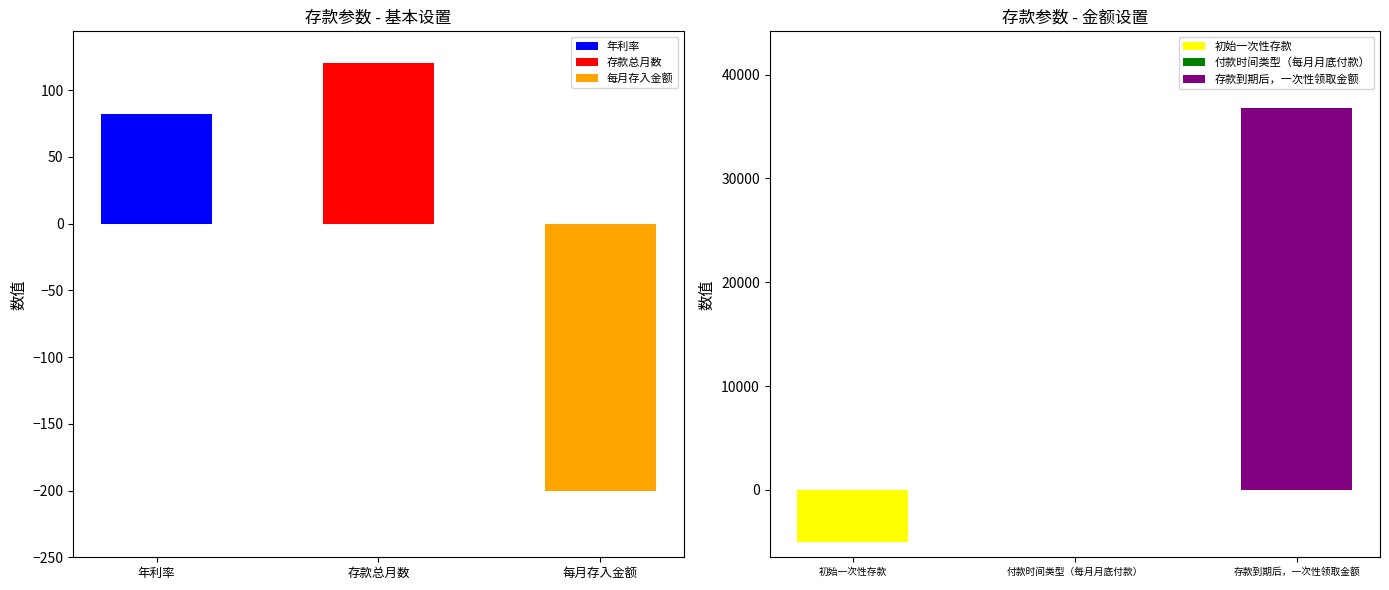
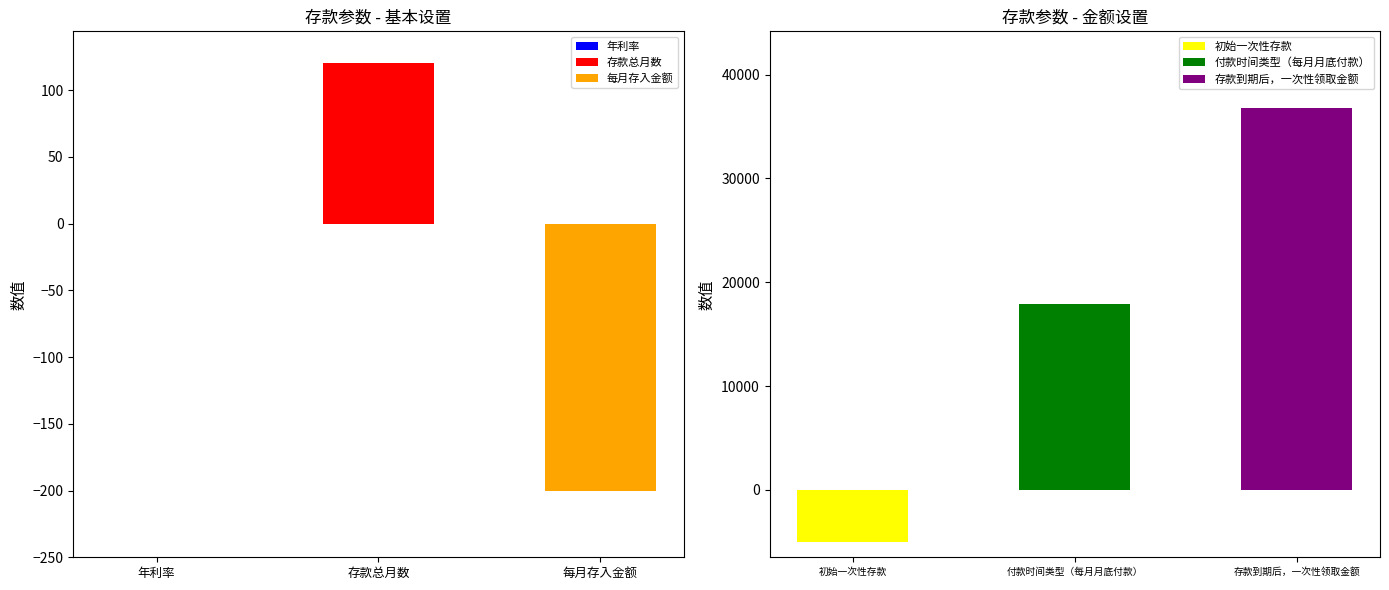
  {
    "存款参数 - 基本设置": {
-     "年利率": 82,
+     "年利率": 0,
      "存款总月数": 120,
      "每月存入金额": -200
    },
    "存款参数 - 金额设置": {
      "初始一次性存款": -5000,
-     "付款时间类型（每月月底付款）": 0,
+     "付款时间类型（每月月底付款）": 17900,
      "存款到期后，一次性领取金额": 36800
    }
  }
